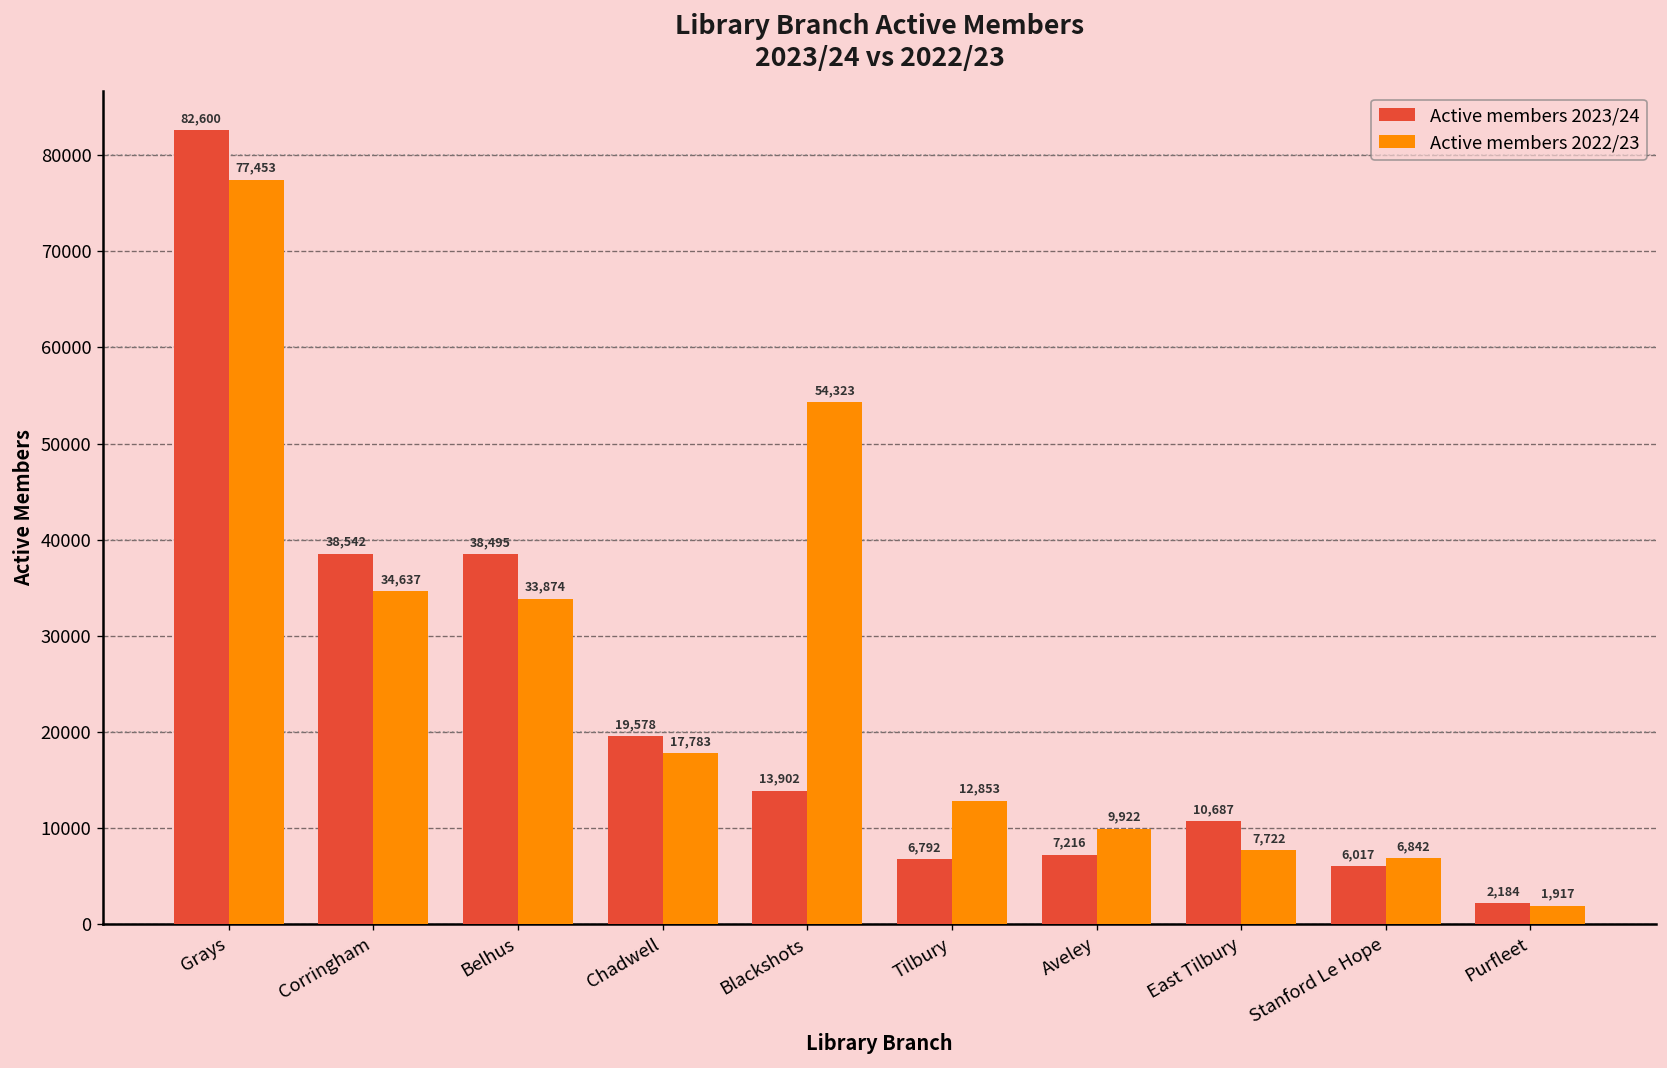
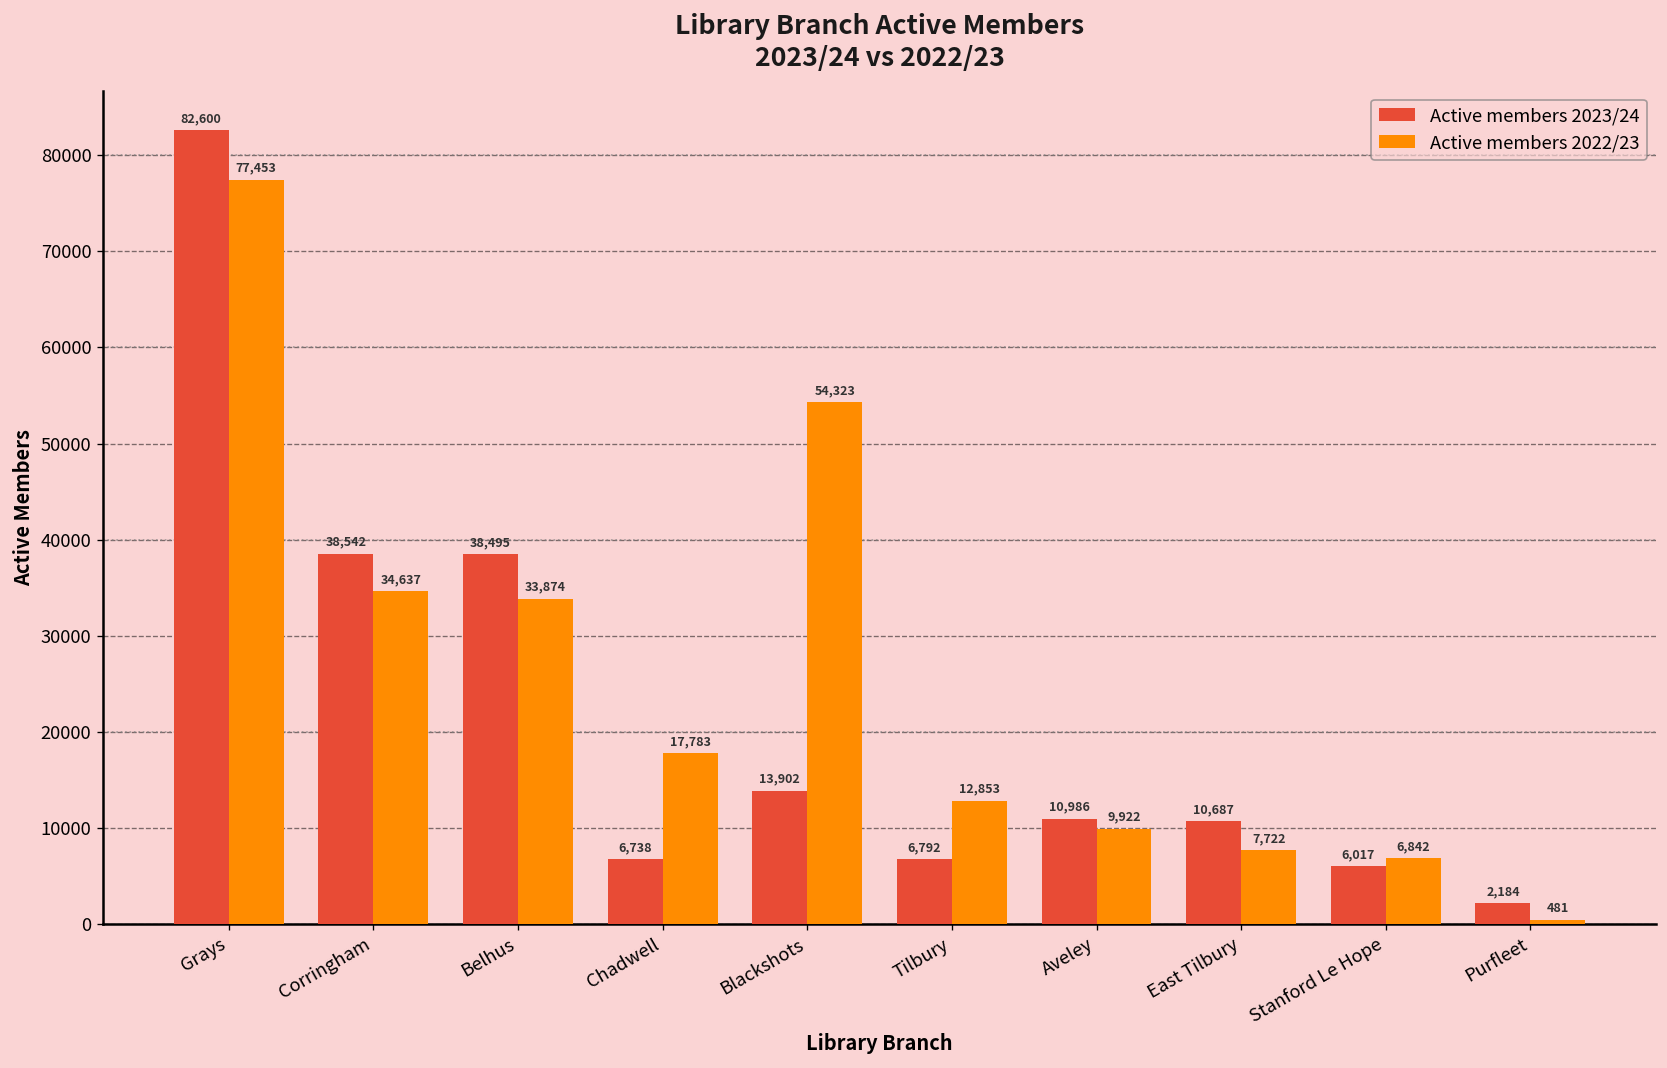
  {
    "Active members 2023/24": {
      "Grays": "82,600",
      "Corringham": "38,542",
      "Belhus": "38,495",
-     "Chadwell": "19,578",
+     "Chadwell": "6,738",
      "Blackshots": "13,902",
      "Tilbury": "6,792",
-     "Aveley": "7,216",
+     "Aveley": "10,986",
      "East Tilbury": "10,687",
      "Stanford Le Hope": "6,017",
      "Purfleet": "2,184"
    },
    "Active members 2022/23": {
      "Grays": "77,453",
      "Corringham": "34,637",
      "Belhus": "33,874",
      "Chadwell": "17,783",
      "Blackshots": "54,323",
      "Tilbury": "12,853",
      "Aveley": "9,922",
      "East Tilbury": "7,722",
      "Stanford Le Hope": "6,842",
-     "Purfleet": "1,917"
+     "Purfleet": "481"
    }
  }
